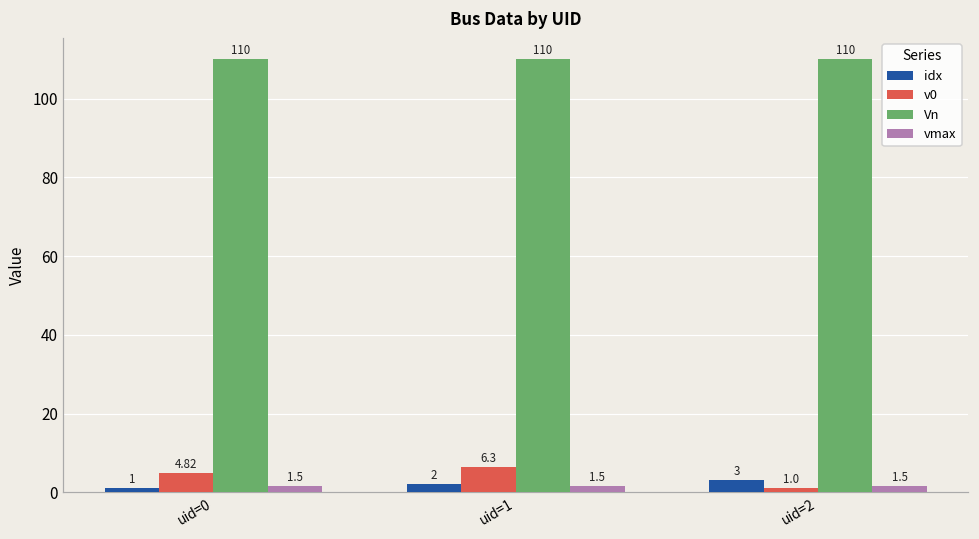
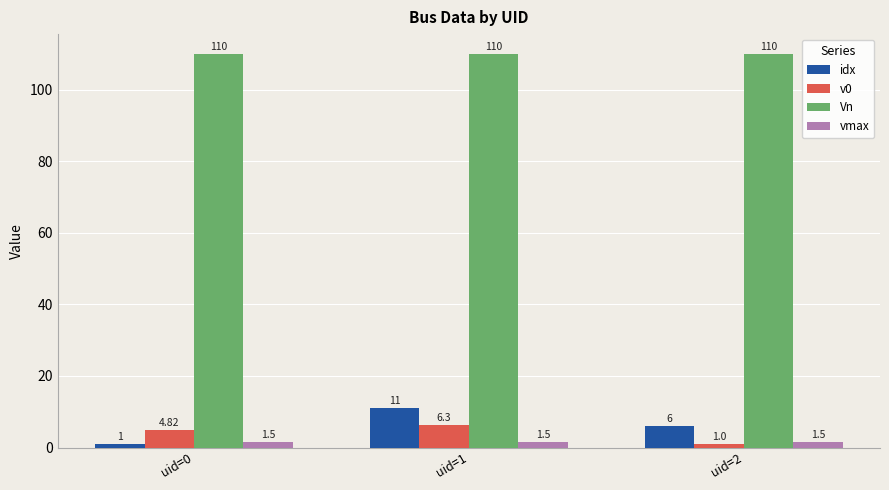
  {
    "idx": {
      "uid=0": 1,
-     "uid=1": 2,
-     "uid=2": 3
+     "uid=1": 11,
+     "uid=2": 6
    },
    "v0": {
      "uid=0": 4.82,
      "uid=1": 6.3,
      "uid=2": 1.0
    },
    "Vn": {
      "uid=0": 110,
      "uid=1": 110,
      "uid=2": 110
    },
    "vmax": {
      "uid=0": 1.5,
      "uid=1": 1.5,
      "uid=2": 1.5
    }
  }
